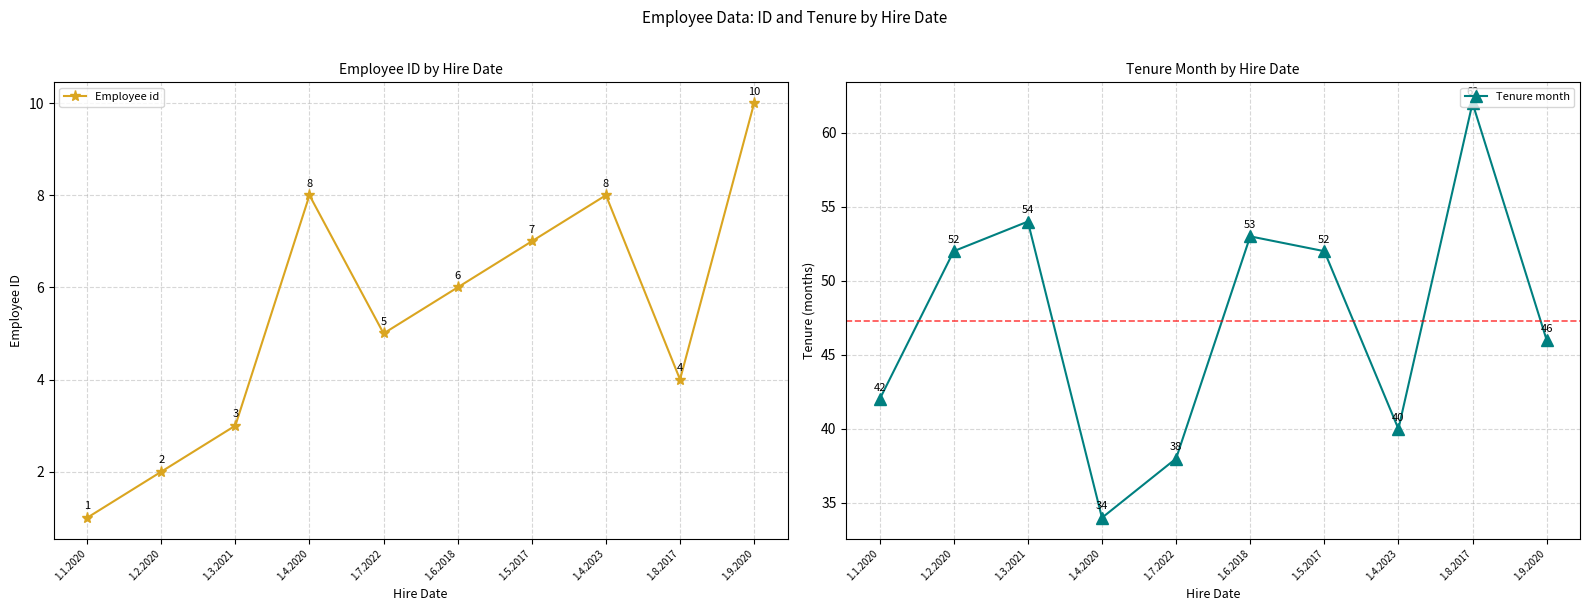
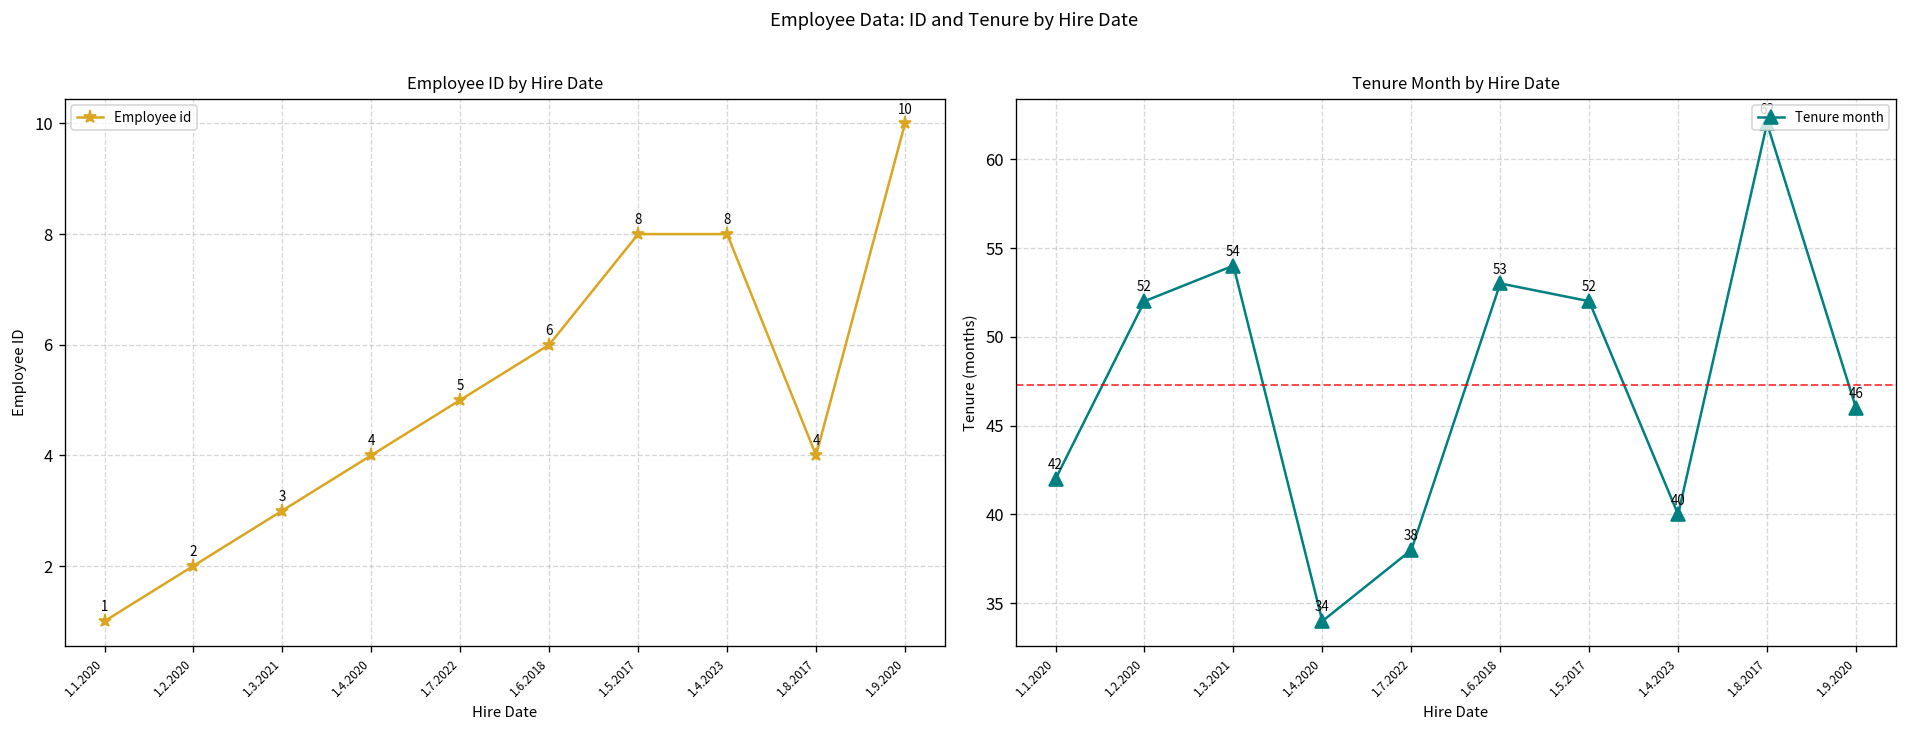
  {
    "Employee ID by Hire Date": {
      "1.1.2020": 1,
      "1.2.2020": 2,
      "1.3.2021": 3,
-     "1.4.2020": 8,
+     "1.4.2020": 4,
      "1.7.2022": 5,
      "1.6.2018": 6,
-     "1.5.2017": 7,
+     "1.5.2017": 8,
      "1.4.2023": 8,
      "1.8.2017": 4,
      "1.9.2020": 10
    },
    "Tenure Month by Hire Date": {
      "1.1.2020": 42,
      "1.2.2020": 52,
      "1.3.2021": 54,
      "1.4.2020": 34,
      "1.7.2022": 38,
      "1.6.2018": 53,
      "1.5.2017": 52,
      "1.4.2023": 40,
      "1.9.2020": 46
    }
  }
